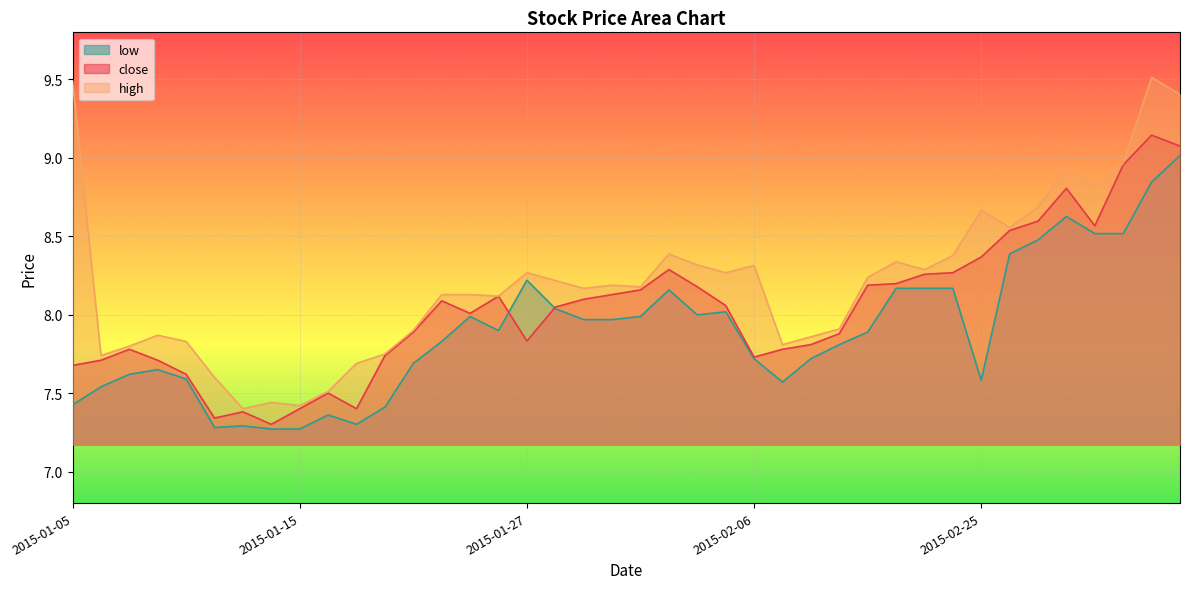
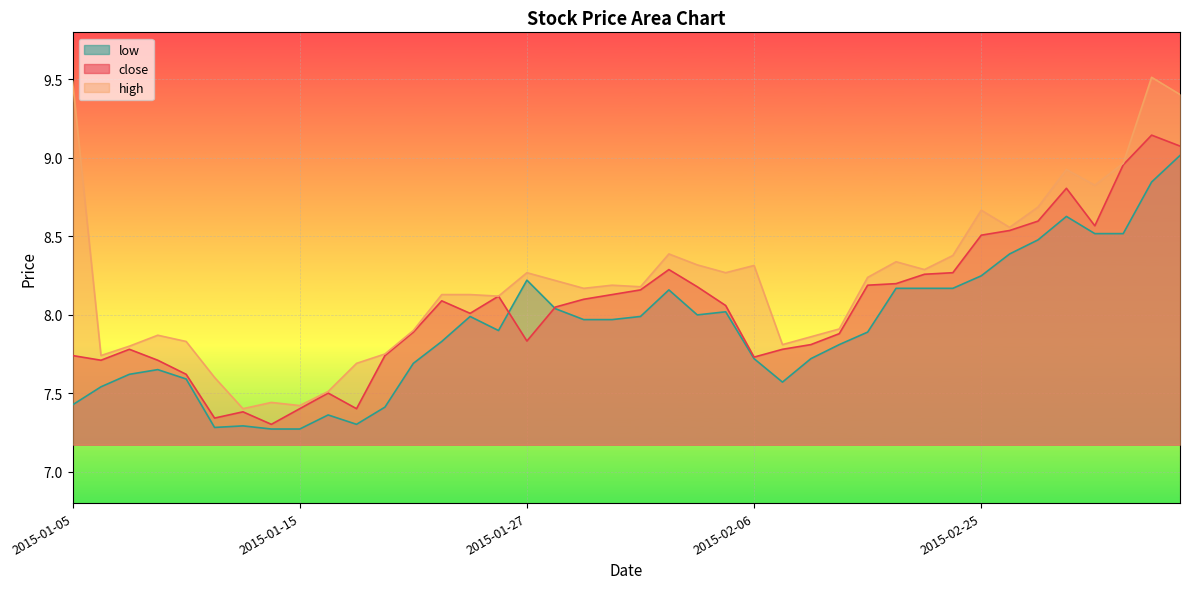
  {
    "low": {
      "2015-01-05": 7.43,
      "2015-01-15": 7.27,
      "2015-01-27": 8.22,
-     "2015-02-25": 7.58
+     "2015-02-25": 8.25
    },
    "close": {
-     "2015-01-05": 7.68,
+     "2015-01-05": 7.74,
      "2015-01-15": 7.40,
      "2015-01-27": 7.83,
-     "2015-02-25": 8.37
+     "2015-02-25": 8.51
    },
    "high": {
      "2015-01-05": 9.49,
      "2015-01-15": 7.42,
      "2015-01-27": 8.27,
      "2015-02-06": 8.31,
      "2015-02-25": 8.67
    }
  }
